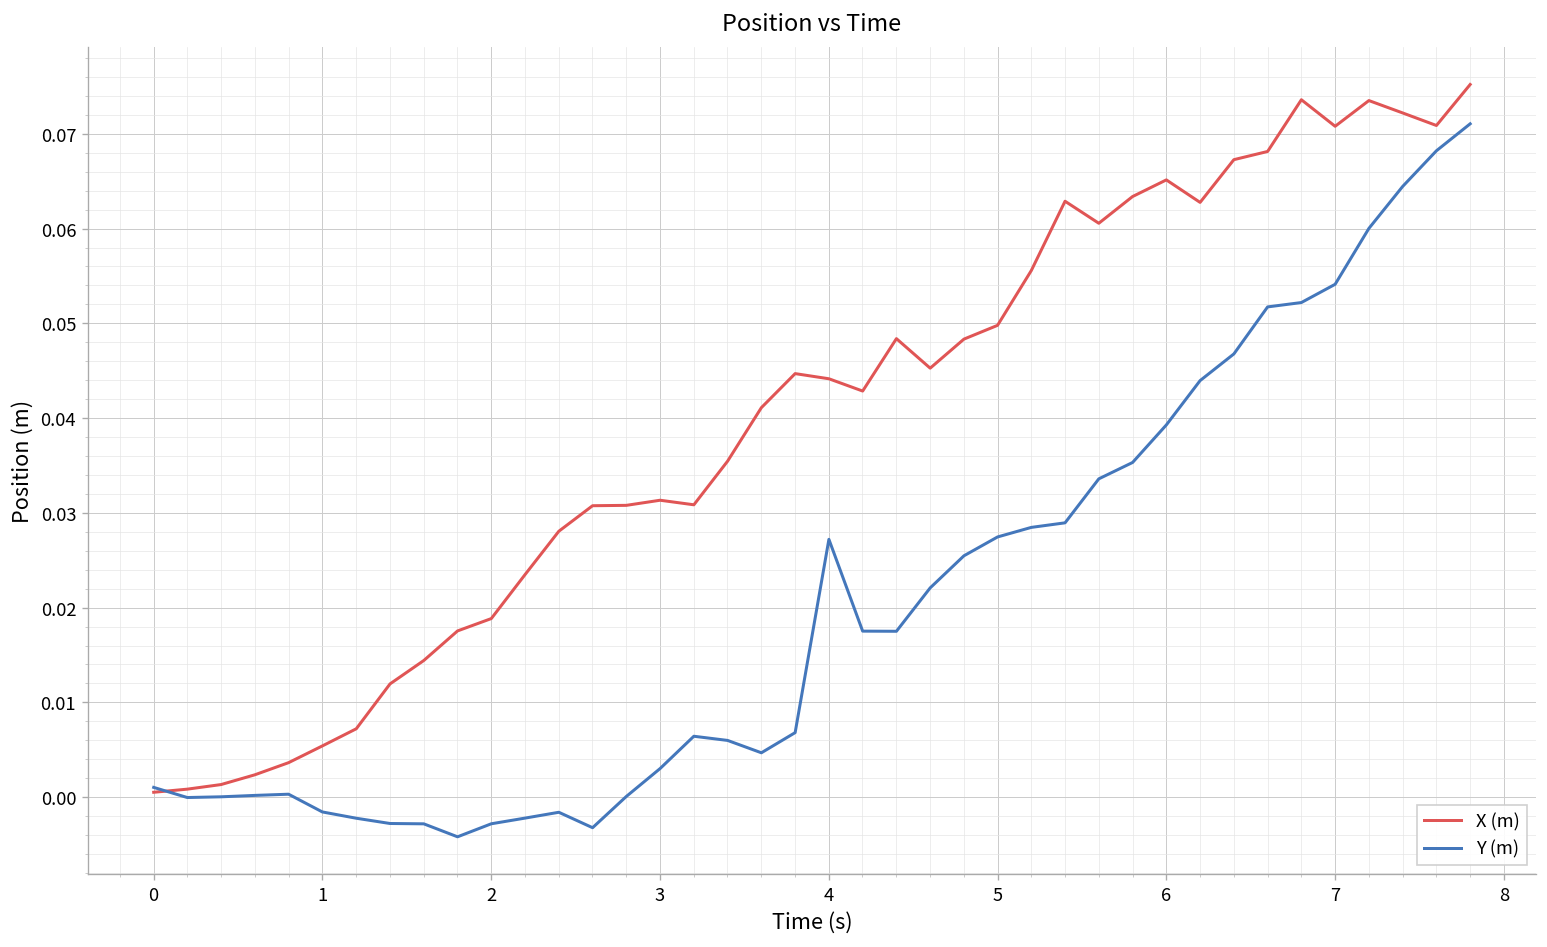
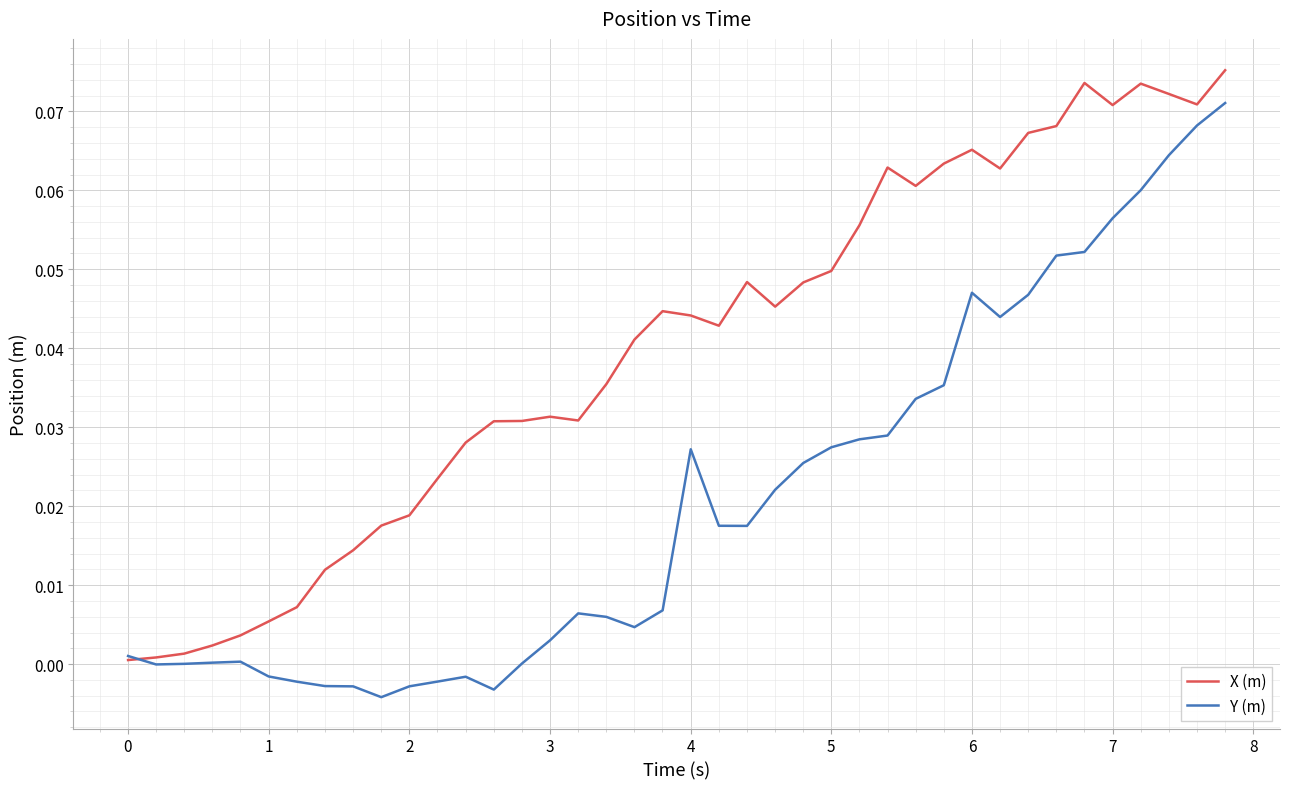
  {
    "X (m)": {
      "0": 0.001,
      "1": 0.005,
      "2": 0.019,
      "3": 0.031,
      "4": 0.044,
      "5": 0.050,
      "6": 0.065,
      "7": 0.071
    },
    "Y (m)": {
      "0": 0.001,
      "1": -0.002,
      "2": -0.003,
      "3": 0.003,
      "4": 0.027,
      "5": 0.027,
-     "6": 0.039,
-     "7": 0.054
+     "6": 0.047,
+     "7": 0.056
    }
  }
